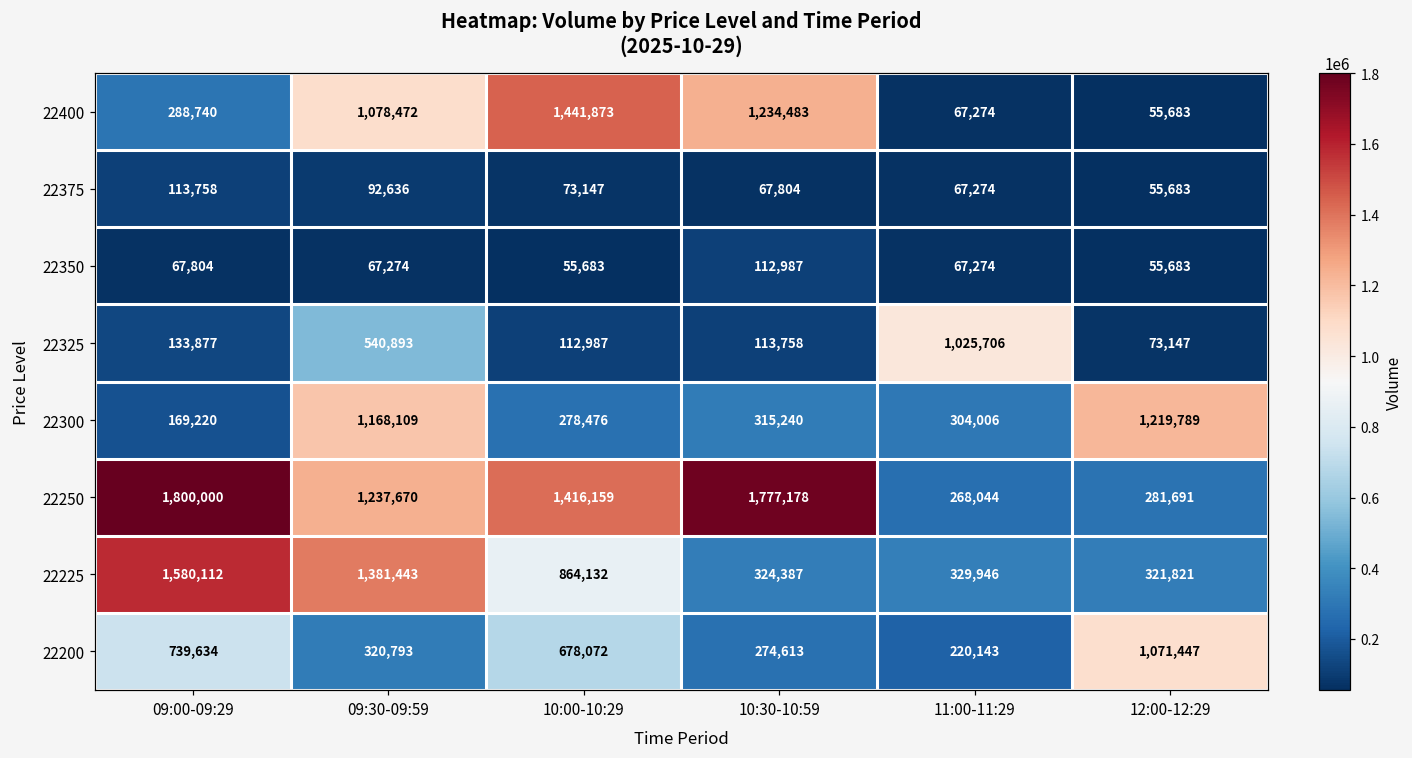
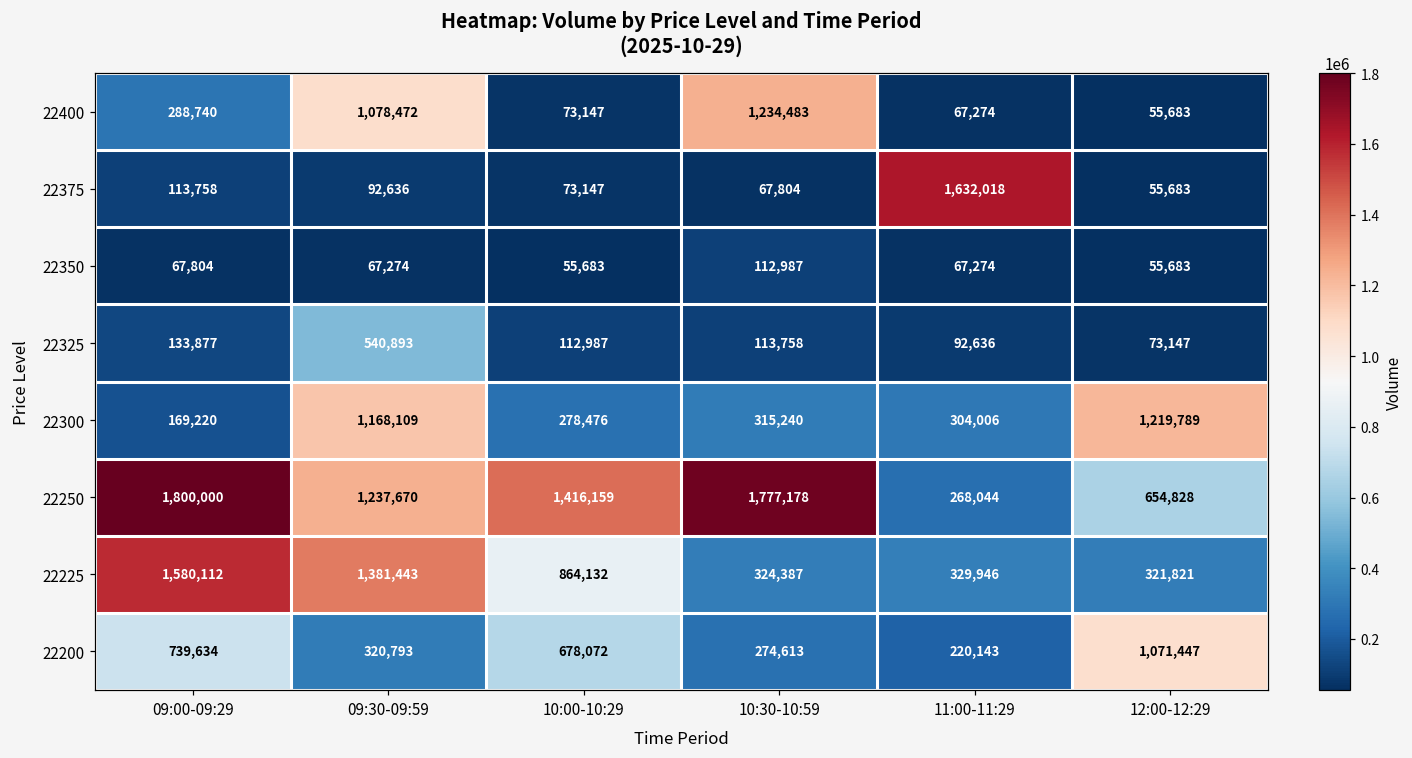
  {
    "22400": {
      "09:00-09:29": "288,740",
      "09:30-09:59": "1,078,472",
-     "10:00-10:29": "1,441,873",
+     "10:00-10:29": "73,147",
      "10:30-10:59": "1,234,483",
      "11:00-11:29": "67,274",
      "12:00-12:29": "55,683"
    },
    "22375": {
      "09:00-09:29": "113,758",
      "09:30-09:59": "92,636",
      "10:00-10:29": "73,147",
      "10:30-10:59": "67,804",
-     "11:00-11:29": "67,274",
+     "11:00-11:29": "1,632,018",
      "12:00-12:29": "55,683"
    },
    "22350": {
      "09:00-09:29": "67,804",
      "09:30-09:59": "67,274",
      "10:00-10:29": "55,683",
      "10:30-10:59": "112,987",
      "11:00-11:29": "67,274",
      "12:00-12:29": "55,683"
    },
    "22325": {
      "09:00-09:29": "133,877",
      "09:30-09:59": "540,893",
      "10:00-10:29": "112,987",
      "10:30-10:59": "113,758",
-     "11:00-11:29": "1,025,706",
+     "11:00-11:29": "92,636",
      "12:00-12:29": "73,147"
    },
    "22300": {
      "09:00-09:29": "169,220",
      "09:30-09:59": "1,168,109",
      "10:00-10:29": "278,476",
      "10:30-10:59": "315,240",
      "11:00-11:29": "304,006",
      "12:00-12:29": "1,219,789"
    },
    "22250": {
      "09:00-09:29": "1,800,000",
      "09:30-09:59": "1,237,670",
      "10:00-10:29": "1,416,159",
      "10:30-10:59": "1,777,178",
      "11:00-11:29": "268,044",
-     "12:00-12:29": "281,691"
+     "12:00-12:29": "654,828"
    },
    "22225": {
      "09:00-09:29": "1,580,112",
      "09:30-09:59": "1,381,443",
      "10:00-10:29": "864,132",
      "10:30-10:59": "324,387",
      "11:00-11:29": "329,946",
      "12:00-12:29": "321,821"
    },
    "22200": {
      "09:00-09:29": "739,634",
      "09:30-09:59": "320,793",
      "10:00-10:29": "678,072",
      "10:30-10:59": "274,613",
      "11:00-11:29": "220,143",
      "12:00-12:29": "1,071,447"
    }
  }
